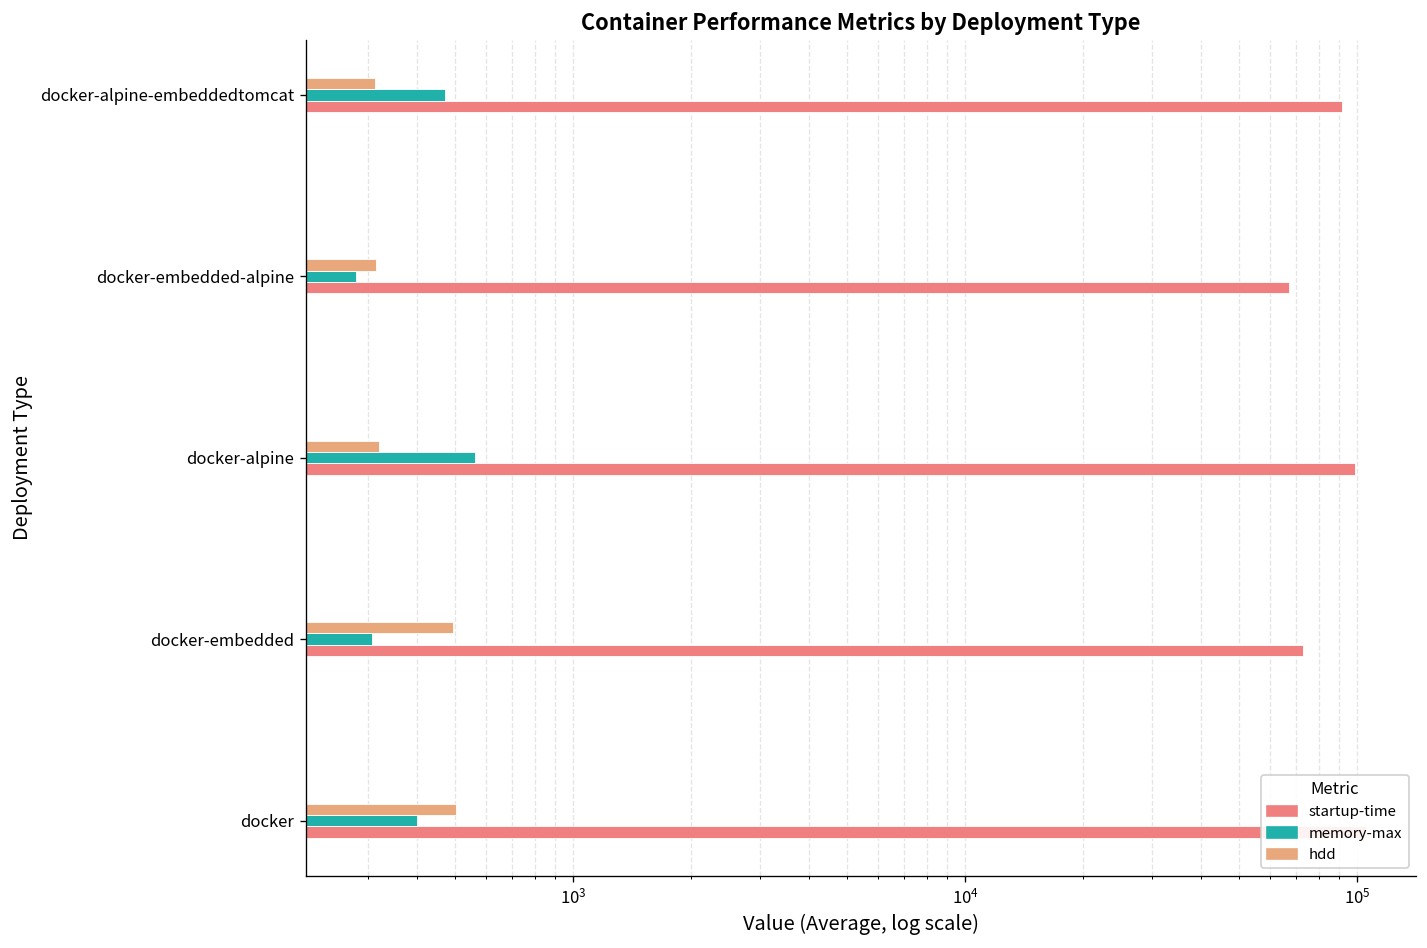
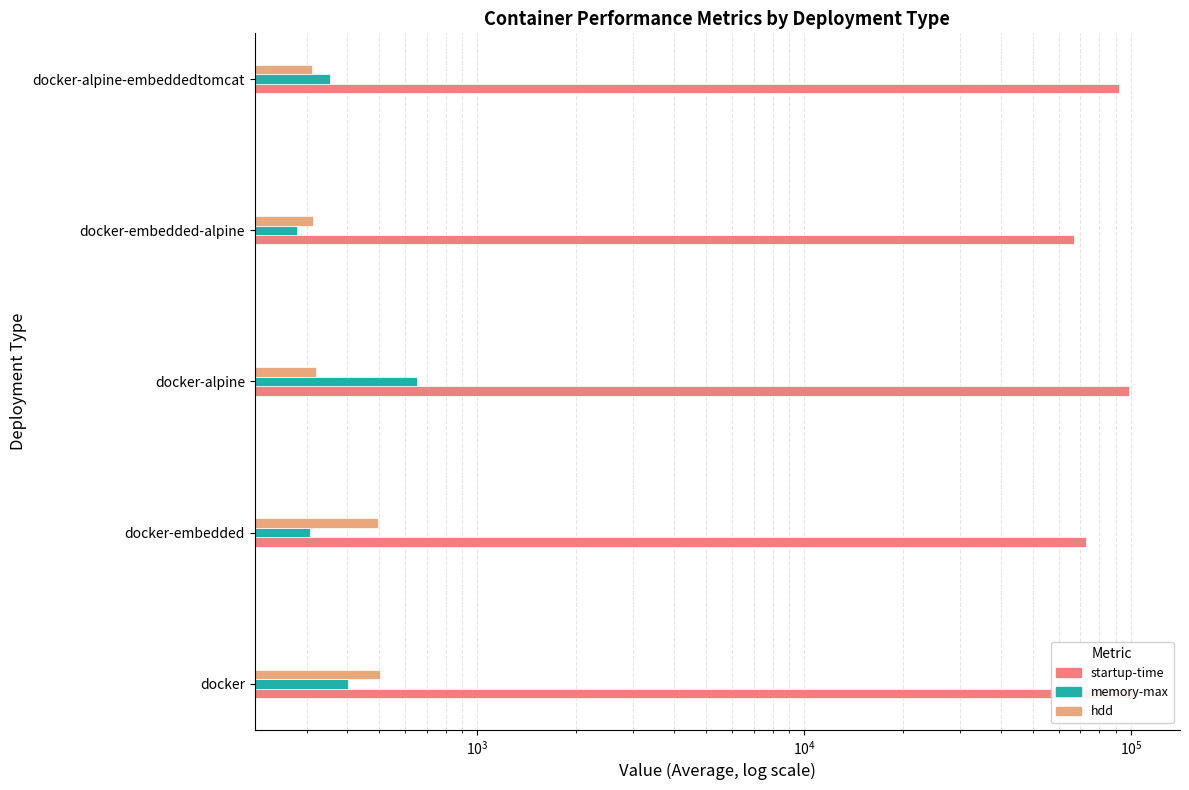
  {
    "memory-max": {
-     "docker-alpine-embeddedtomcat": 470,
+     "docker-alpine-embeddedtomcat": 350,
      "docker-embedded-alpine": 280,
-     "docker-alpine": 560,
+     "docker-alpine": 650,
      "docker-embedded": 310,
      "docker": 400
    }
  }
